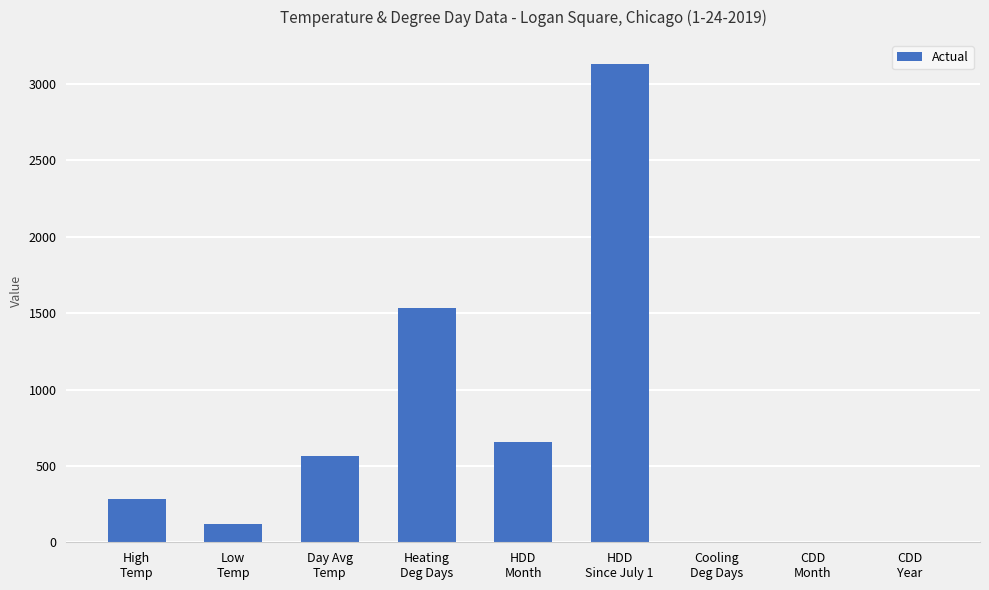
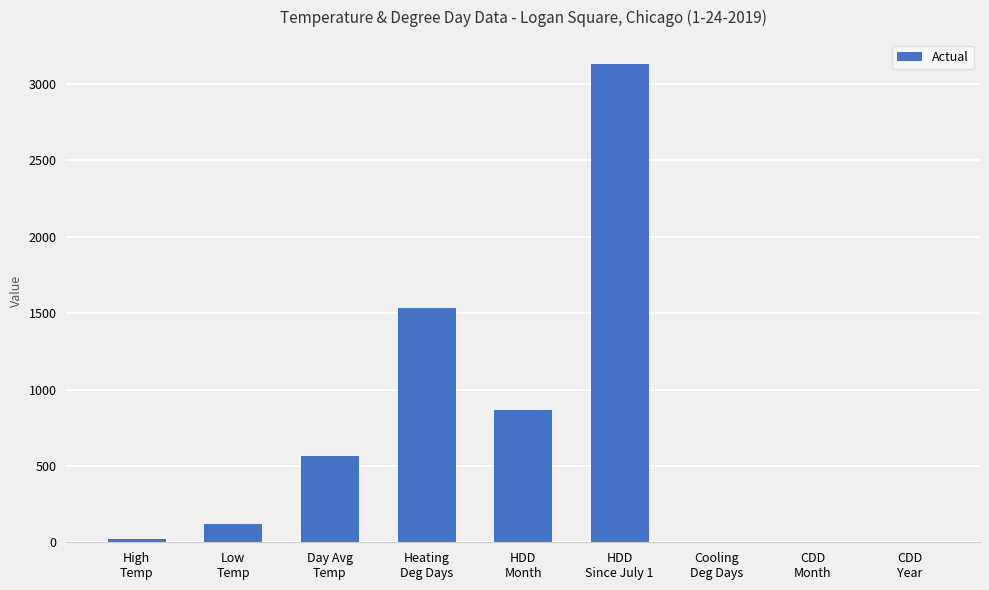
  {
-   "High Temp": 280,
+   "High Temp": 20,
    "Low Temp": 120,
    "Day Avg Temp": 560,
    "Heating Deg Days": 1540,
-   "HDD Month": 660,
+   "HDD Month": 860,
    "HDD Since July 1": 3130,
    "Cooling Deg Days": 0,
    "CDD Month": 0,
    "CDD Year": 0
  }
